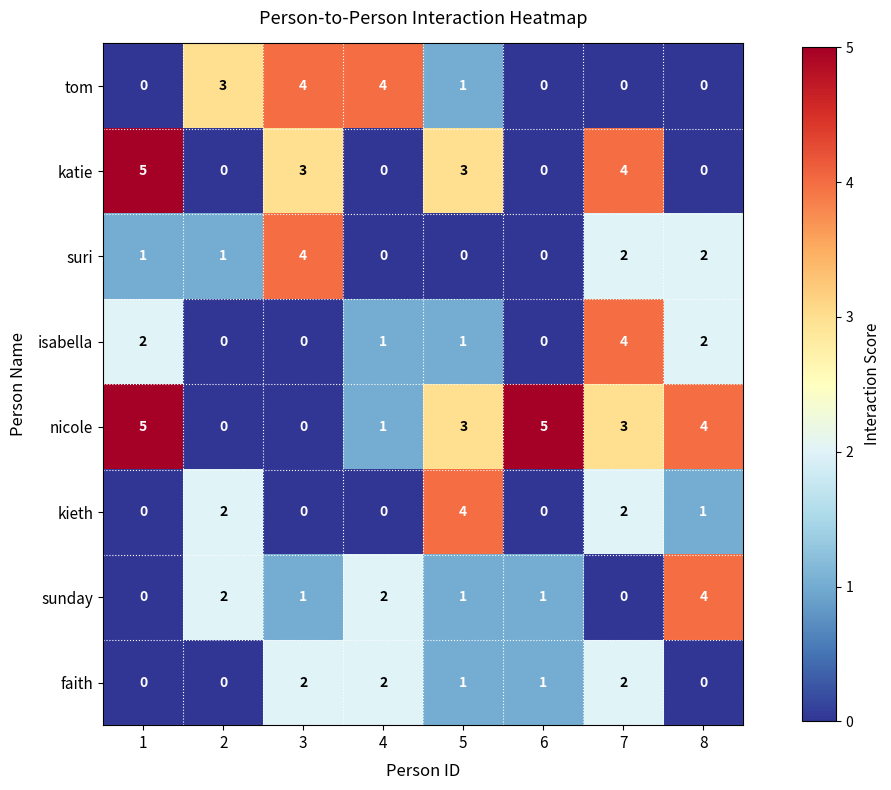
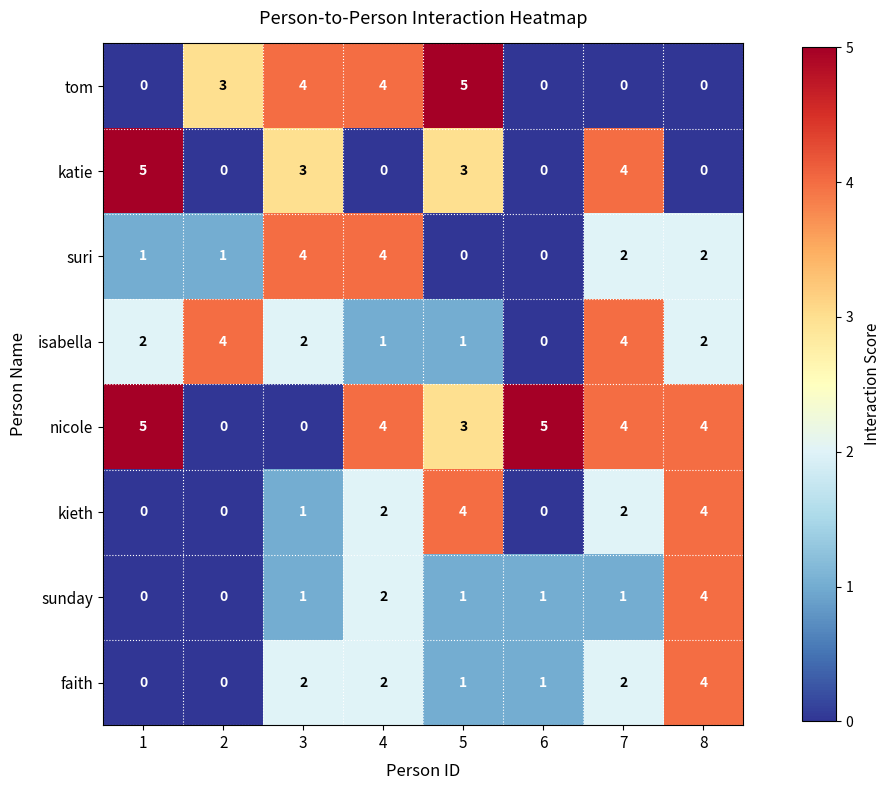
  {
    "tom": {
      "1": 0,
      "2": 3,
      "3": 4,
      "4": 4,
-     "5": 1,
+     "5": 5,
      "6": 0,
      "7": 0,
      "8": 0
    },
    "katie": {
      "1": 5,
      "2": 0,
      "3": 3,
      "4": 0,
      "5": 3,
      "6": 0,
      "7": 4,
      "8": 0
    },
    "suri": {
      "1": 1,
      "2": 1,
      "3": 4,
-     "4": 0,
+     "4": 4,
      "5": 0,
      "6": 0,
      "7": 2,
      "8": 2
    },
    "isabella": {
      "1": 2,
-     "2": 0,
-     "3": 0,
+     "2": 4,
+     "3": 2,
      "4": 1,
      "5": 1,
      "6": 0,
      "7": 4,
      "8": 2
    },
    "nicole": {
      "1": 5,
      "2": 0,
      "3": 0,
-     "4": 1,
+     "4": 4,
      "5": 3,
      "6": 5,
-     "7": 3,
+     "7": 4,
      "8": 4
    },
    "kieth": {
      "1": 0,
-     "2": 2,
-     "3": 0,
-     "4": 0,
+     "2": 0,
+     "3": 1,
+     "4": 2,
      "5": 4,
      "6": 0,
      "7": 2,
-     "8": 1
+     "8": 4
    },
    "sunday": {
      "1": 0,
-     "2": 2,
+     "2": 0,
      "3": 1,
      "4": 2,
      "5": 1,
      "6": 1,
-     "7": 0,
+     "7": 1,
      "8": 4
    },
    "faith": {
      "1": 0,
      "2": 0,
      "3": 2,
      "4": 2,
      "5": 1,
      "6": 1,
      "7": 2,
-     "8": 0
+     "8": 4
    }
  }
